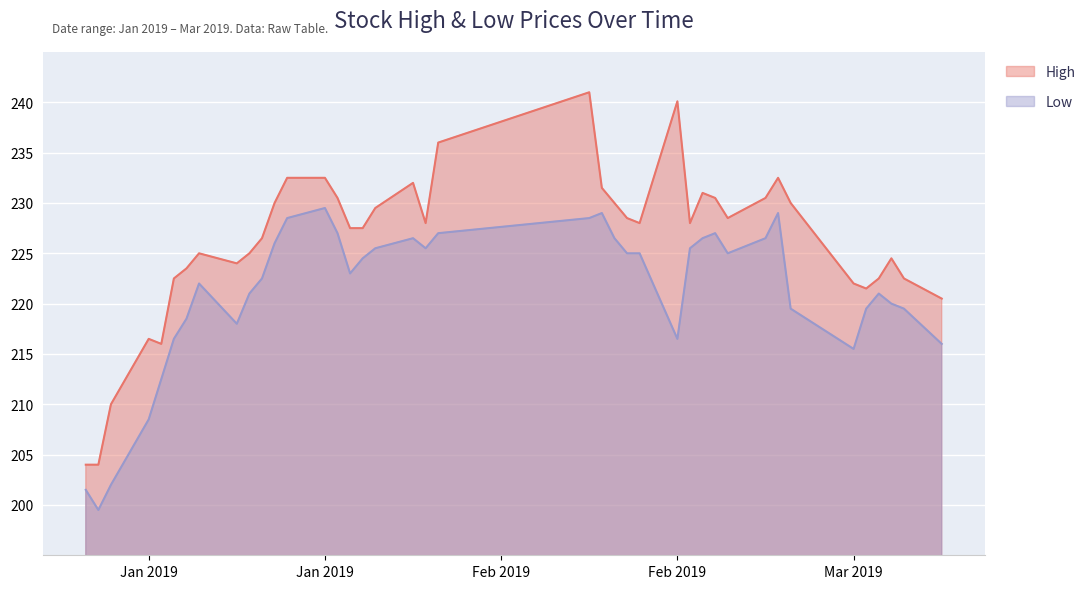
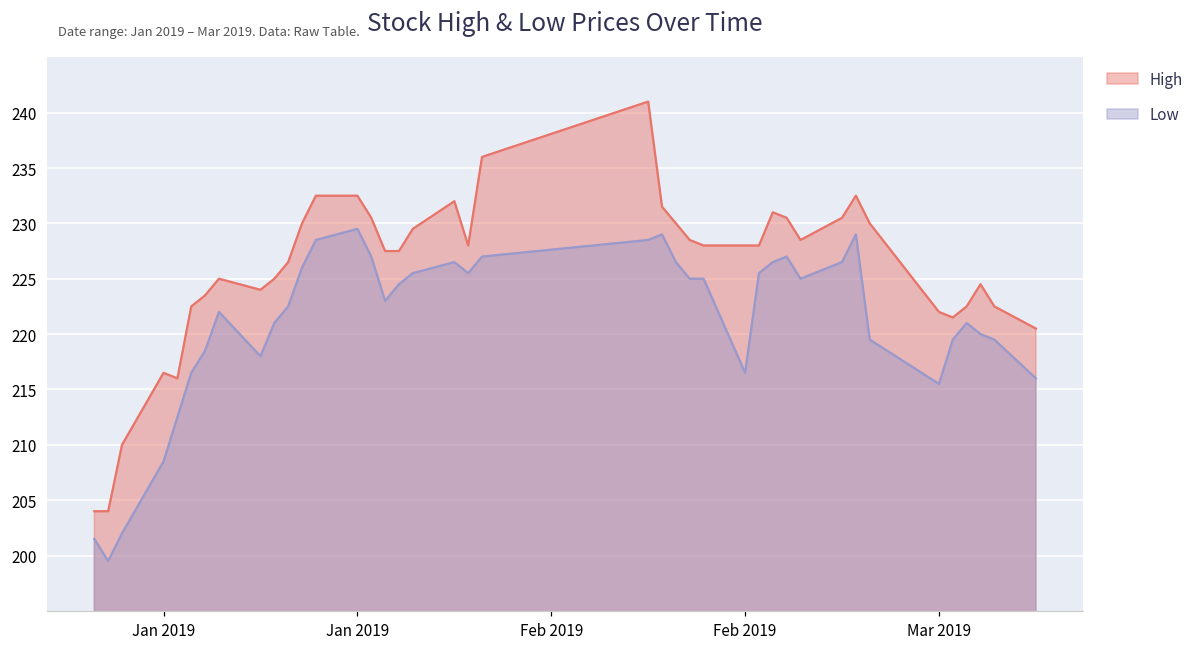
  {
    "High": {
-     "Feb 2019": 240.1,
+     "Feb 2019": 228.0,
      "Mar 2019": 222.0
    },
    "Low": {
      "Feb 2019": 216.5,
      "Mar 2019": 215.5
    }
  }
